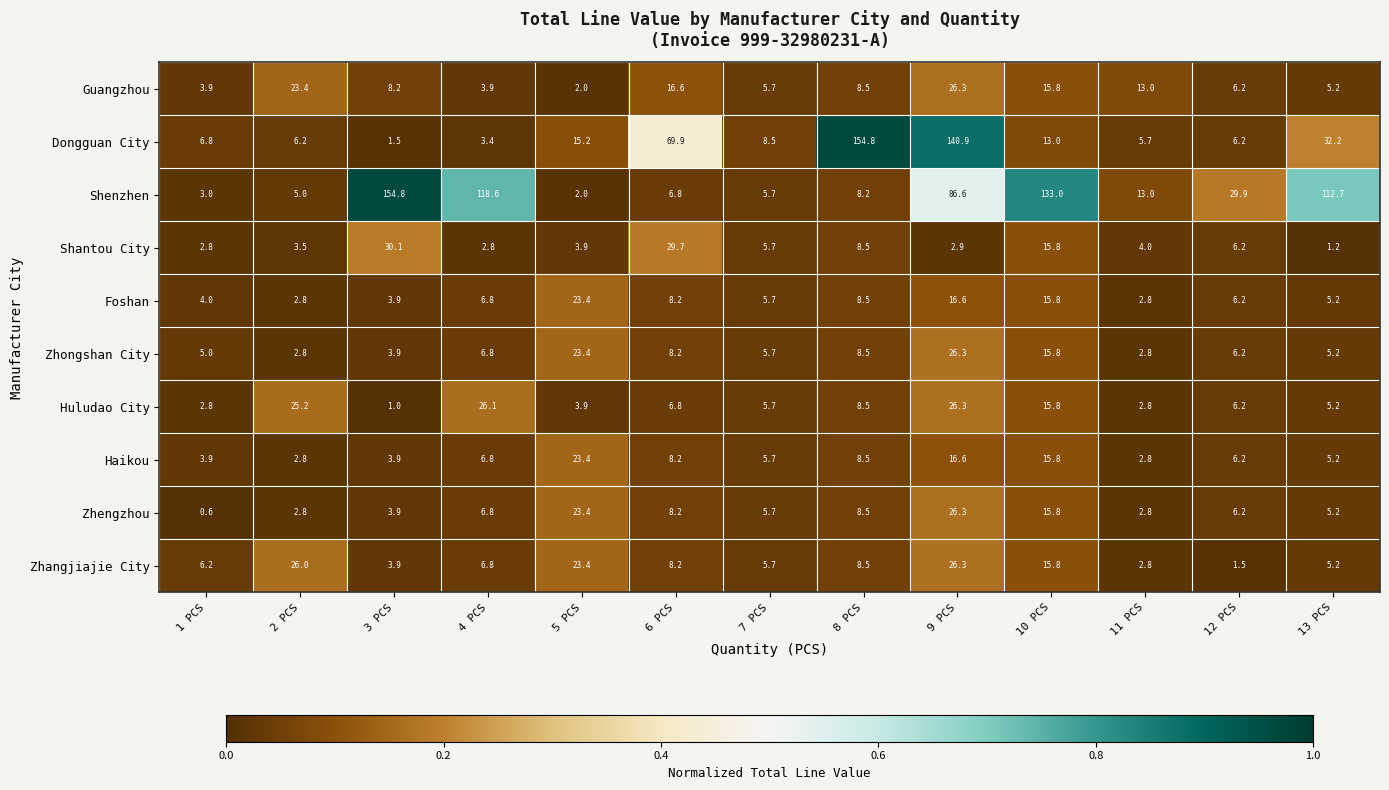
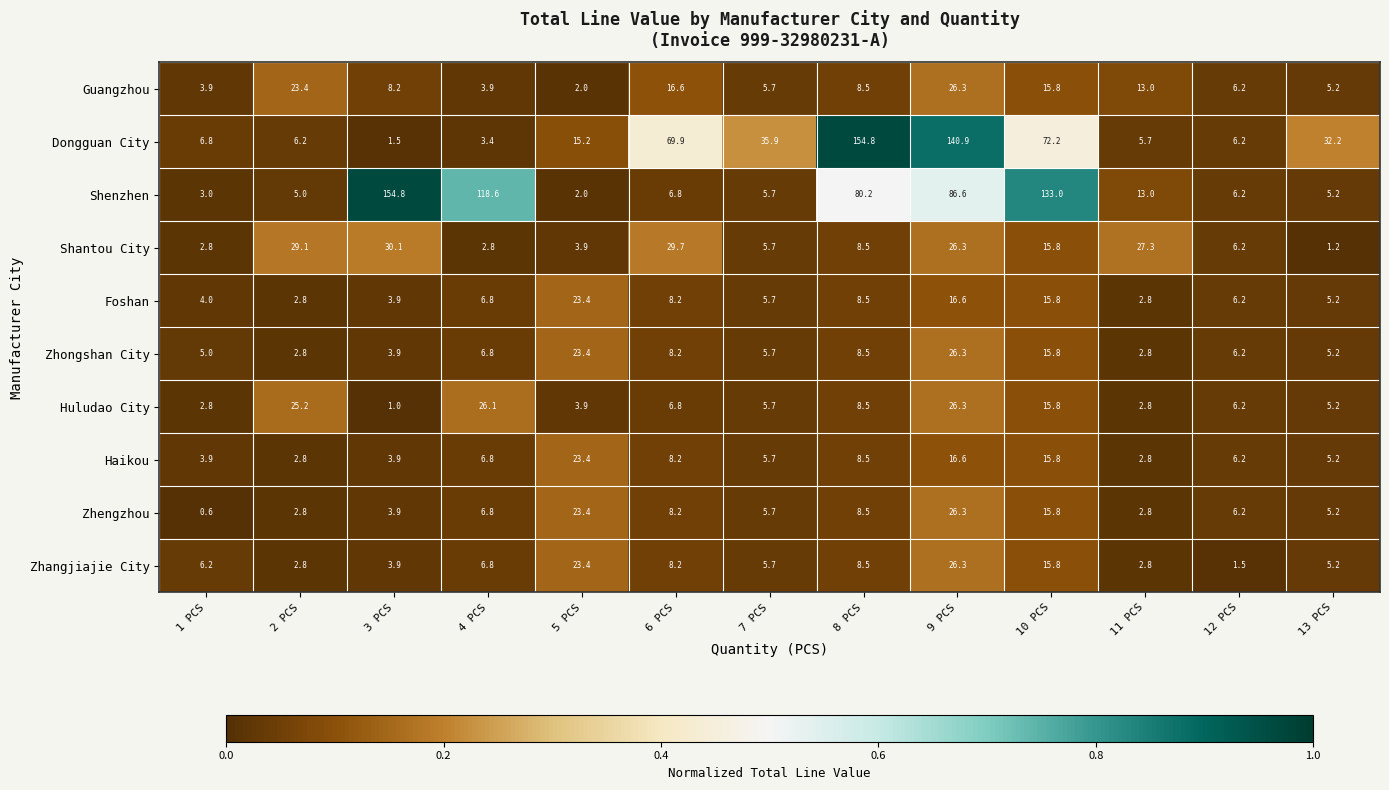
  {
    "Guangzhou": {
      "1 PCS": 3.9,
      "2 PCS": 23.4,
      "3 PCS": 8.2,
      "4 PCS": 3.9,
      "5 PCS": 2.0,
      "6 PCS": 16.6,
      "7 PCS": 5.7,
      "8 PCS": 8.5,
      "9 PCS": 26.3,
      "10 PCS": 15.8,
      "11 PCS": 13.0,
      "12 PCS": 6.2,
      "13 PCS": 5.2
    },
    "Dongguan City": {
      "1 PCS": 6.8,
      "2 PCS": 6.2,
      "3 PCS": 1.5,
      "4 PCS": 3.4,
      "5 PCS": 15.2,
      "6 PCS": 69.9,
-     "7 PCS": 8.5,
+     "7 PCS": 35.9,
      "8 PCS": 154.8,
      "9 PCS": 140.9,
-     "10 PCS": 13.0,
+     "10 PCS": 72.2,
      "11 PCS": 5.7,
      "12 PCS": 6.2,
      "13 PCS": 32.2
    },
    "Shenzhen": {
      "1 PCS": 3.0,
      "2 PCS": 5.0,
      "3 PCS": 154.8,
      "4 PCS": 118.6,
      "5 PCS": 2.0,
      "6 PCS": 6.8,
      "7 PCS": 5.7,
-     "8 PCS": 8.2,
+     "8 PCS": 80.2,
      "9 PCS": 86.6,
      "10 PCS": 133.0,
      "11 PCS": 13.0,
-     "12 PCS": 29.9,
-     "13 PCS": 112.7
+     "12 PCS": 6.2,
+     "13 PCS": 5.2
    },
    "Shantou City": {
      "1 PCS": 2.8,
-     "2 PCS": 3.5,
+     "2 PCS": 29.1,
      "3 PCS": 30.1,
      "4 PCS": 2.8,
      "5 PCS": 3.9,
      "6 PCS": 29.7,
      "7 PCS": 5.7,
      "8 PCS": 8.5,
-     "9 PCS": 2.9,
+     "9 PCS": 26.3,
      "10 PCS": 15.8,
-     "11 PCS": 4.0,
+     "11 PCS": 27.3,
      "12 PCS": 6.2,
      "13 PCS": 1.2
    },
    "Foshan": {
      "1 PCS": 4.0,
      "2 PCS": 2.8,
      "3 PCS": 3.9,
      "4 PCS": 6.8,
      "5 PCS": 23.4,
      "6 PCS": 8.2,
      "7 PCS": 5.7,
      "8 PCS": 8.5,
      "9 PCS": 16.6,
      "10 PCS": 15.8,
      "11 PCS": 2.8,
      "12 PCS": 6.2,
      "13 PCS": 5.2
    },
    "Zhongshan City": {
      "1 PCS": 5.0,
      "2 PCS": 2.8,
      "3 PCS": 3.9,
      "4 PCS": 6.8,
      "5 PCS": 23.4,
      "6 PCS": 8.2,
      "7 PCS": 5.7,
      "8 PCS": 8.5,
      "9 PCS": 26.3,
      "10 PCS": 15.8,
      "11 PCS": 2.8,
      "12 PCS": 6.2,
      "13 PCS": 5.2
    },
    "Huludao City": {
      "1 PCS": 2.8,
      "2 PCS": 25.2,
      "3 PCS": 1.0,
      "4 PCS": 26.1,
      "5 PCS": 3.9,
      "6 PCS": 6.8,
      "7 PCS": 5.7,
      "8 PCS": 8.5,
      "9 PCS": 26.3,
      "10 PCS": 15.8,
      "11 PCS": 2.8,
      "12 PCS": 6.2,
      "13 PCS": 5.2
    },
    "Haikou": {
      "1 PCS": 3.9,
      "2 PCS": 2.8,
      "3 PCS": 3.9,
      "4 PCS": 6.8,
      "5 PCS": 23.4,
      "6 PCS": 8.2,
      "7 PCS": 5.7,
      "8 PCS": 8.5,
      "9 PCS": 16.6,
      "10 PCS": 15.8,
      "11 PCS": 2.8,
      "12 PCS": 6.2,
      "13 PCS": 5.2
    },
    "Zhengzhou": {
      "1 PCS": 0.6,
      "2 PCS": 2.8,
      "3 PCS": 3.9,
      "4 PCS": 6.8,
      "5 PCS": 23.4,
      "6 PCS": 8.2,
      "7 PCS": 5.7,
      "8 PCS": 8.5,
      "9 PCS": 26.3,
      "10 PCS": 15.8,
      "11 PCS": 2.8,
      "12 PCS": 6.2,
      "13 PCS": 5.2
    },
    "Zhangjiajie City": {
      "1 PCS": 6.2,
-     "2 PCS": 26.0,
+     "2 PCS": 2.8,
      "3 PCS": 3.9,
      "4 PCS": 6.8,
      "5 PCS": 23.4,
      "6 PCS": 8.2,
      "7 PCS": 5.7,
      "8 PCS": 8.5,
      "9 PCS": 26.3,
      "10 PCS": 15.8,
      "11 PCS": 2.8,
      "12 PCS": 1.5,
      "13 PCS": 5.2
    }
  }
